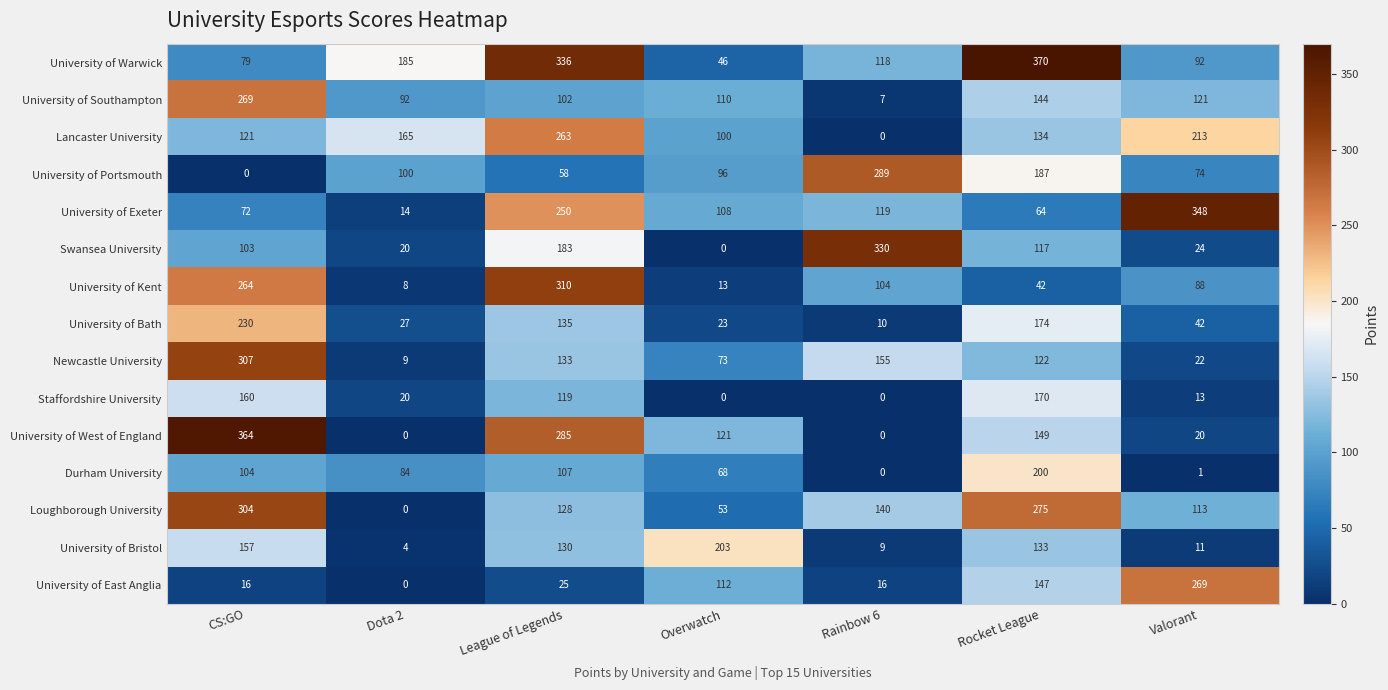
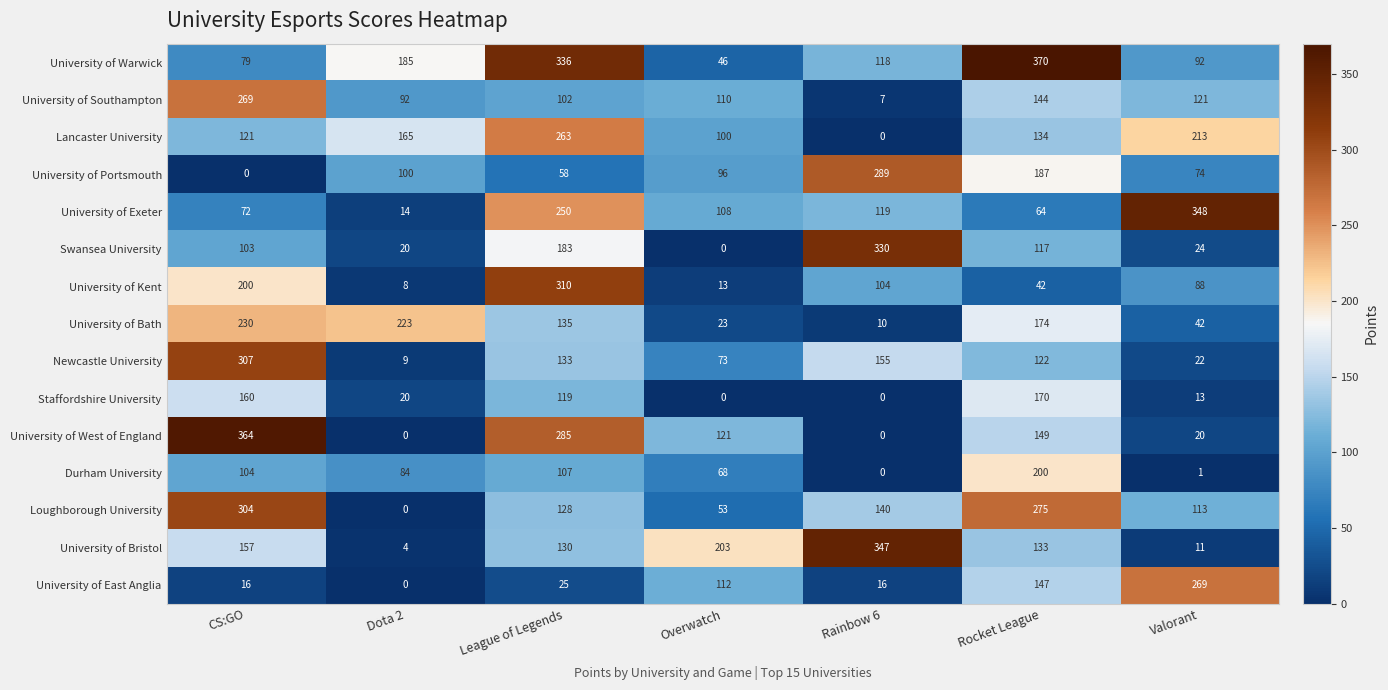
  {
    "University of Warwick": {
      "CS:GO": 79,
      "Dota 2": 185,
      "League of Legends": 336,
      "Overwatch": 46,
      "Rainbow 6": 118,
      "Rocket League": 370,
      "Valorant": 92
    },
    "University of Southampton": {
      "CS:GO": 269,
      "Dota 2": 92,
      "League of Legends": 102,
      "Overwatch": 110,
      "Rainbow 6": 7,
      "Rocket League": 144,
      "Valorant": 121
    },
    "Lancaster University": {
      "CS:GO": 121,
      "Dota 2": 165,
      "League of Legends": 263,
      "Overwatch": 100,
      "Rainbow 6": 0,
      "Rocket League": 134,
      "Valorant": 213
    },
    "University of Portsmouth": {
      "CS:GO": 0,
      "Dota 2": 100,
      "League of Legends": 58,
      "Overwatch": 96,
      "Rainbow 6": 289,
      "Rocket League": 187,
      "Valorant": 74
    },
    "University of Exeter": {
      "CS:GO": 72,
      "Dota 2": 14,
      "League of Legends": 250,
      "Overwatch": 108,
      "Rainbow 6": 119,
      "Rocket League": 64,
      "Valorant": 348
    },
    "Swansea University": {
      "CS:GO": 103,
      "Dota 2": 20,
      "League of Legends": 183,
      "Overwatch": 0,
      "Rainbow 6": 330,
      "Rocket League": 117,
      "Valorant": 24
    },
    "University of Kent": {
-     "CS:GO": 264,
+     "CS:GO": 200,
      "Dota 2": 8,
      "League of Legends": 310,
      "Overwatch": 13,
      "Rainbow 6": 104,
      "Rocket League": 42,
      "Valorant": 88
    },
    "University of Bath": {
      "CS:GO": 230,
-     "Dota 2": 27,
+     "Dota 2": 223,
      "League of Legends": 135,
      "Overwatch": 23,
      "Rainbow 6": 10,
      "Rocket League": 174,
      "Valorant": 42
    },
    "Newcastle University": {
      "CS:GO": 307,
      "Dota 2": 9,
      "League of Legends": 133,
      "Overwatch": 73,
      "Rainbow 6": 155,
      "Rocket League": 122,
      "Valorant": 22
    },
    "Staffordshire University": {
      "CS:GO": 160,
      "Dota 2": 20,
      "League of Legends": 119,
      "Overwatch": 0,
      "Rainbow 6": 0,
      "Rocket League": 170,
      "Valorant": 13
    },
    "University of West of England": {
      "CS:GO": 364,
      "Dota 2": 0,
      "League of Legends": 285,
      "Overwatch": 121,
      "Rainbow 6": 0,
      "Rocket League": 149,
      "Valorant": 20
    },
    "Durham University": {
      "CS:GO": 104,
      "Dota 2": 84,
      "League of Legends": 107,
      "Overwatch": 68,
      "Rainbow 6": 0,
      "Rocket League": 200,
      "Valorant": 1
    },
    "Loughborough University": {
      "CS:GO": 304,
      "Dota 2": 0,
      "League of Legends": 128,
      "Overwatch": 53,
      "Rainbow 6": 140,
      "Rocket League": 275,
      "Valorant": 113
    },
    "University of Bristol": {
      "CS:GO": 157,
      "Dota 2": 4,
      "League of Legends": 130,
      "Overwatch": 203,
-     "Rainbow 6": 9,
+     "Rainbow 6": 347,
      "Rocket League": 133,
      "Valorant": 11
    },
    "University of East Anglia": {
      "CS:GO": 16,
      "Dota 2": 0,
      "League of Legends": 25,
      "Overwatch": 112,
      "Rainbow 6": 16,
      "Rocket League": 147,
      "Valorant": 269
    }
  }
